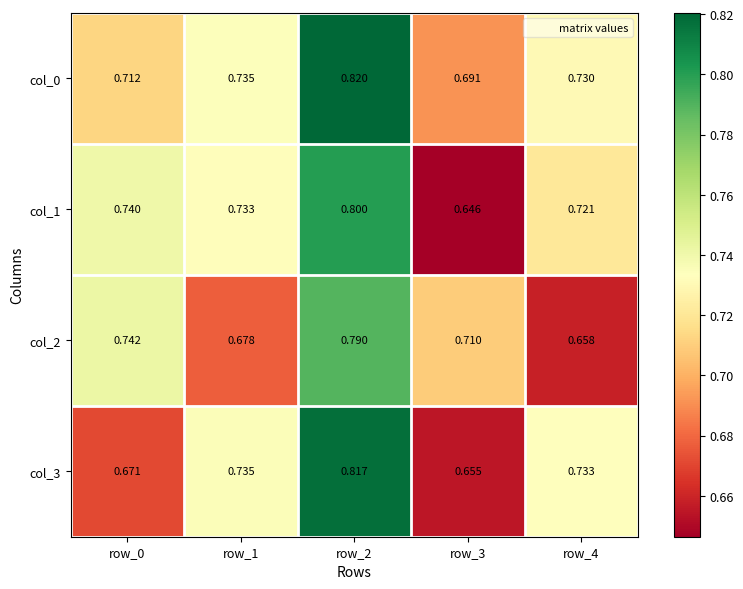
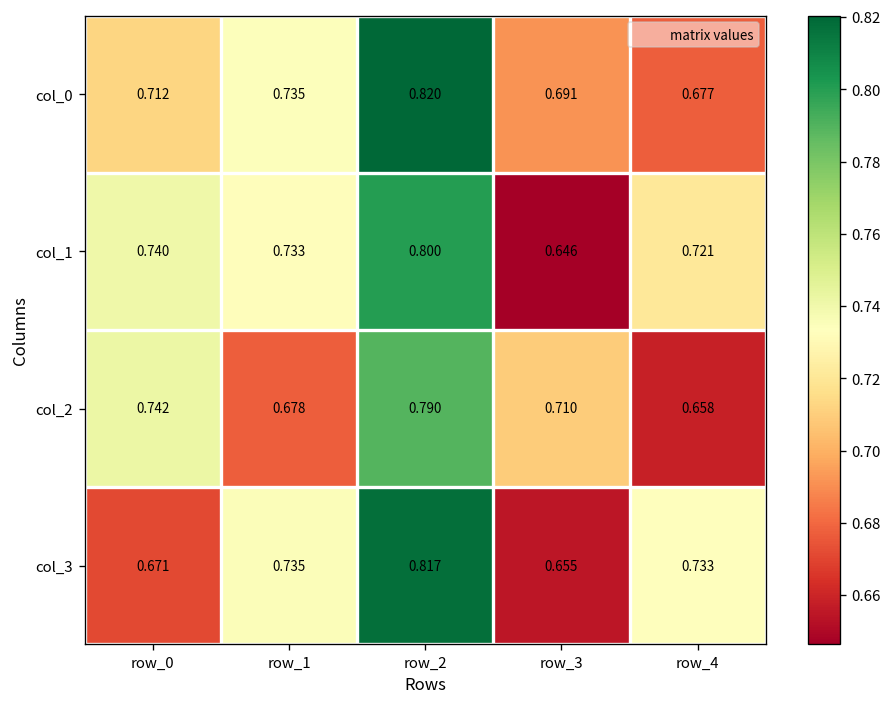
  {
    "col_0": {
      "row_0": 0.712,
      "row_1": 0.735,
      "row_2": 0.820,
      "row_3": 0.691,
-     "row_4": 0.730
+     "row_4": 0.677
    },
    "col_1": {
      "row_0": 0.740,
      "row_1": 0.733,
      "row_2": 0.800,
      "row_3": 0.646,
      "row_4": 0.721
    },
    "col_2": {
      "row_0": 0.742,
      "row_1": 0.678,
      "row_2": 0.790,
      "row_3": 0.710,
      "row_4": 0.658
    },
    "col_3": {
      "row_0": 0.671,
      "row_1": 0.735,
      "row_2": 0.817,
      "row_3": 0.655,
      "row_4": 0.733
    }
  }
